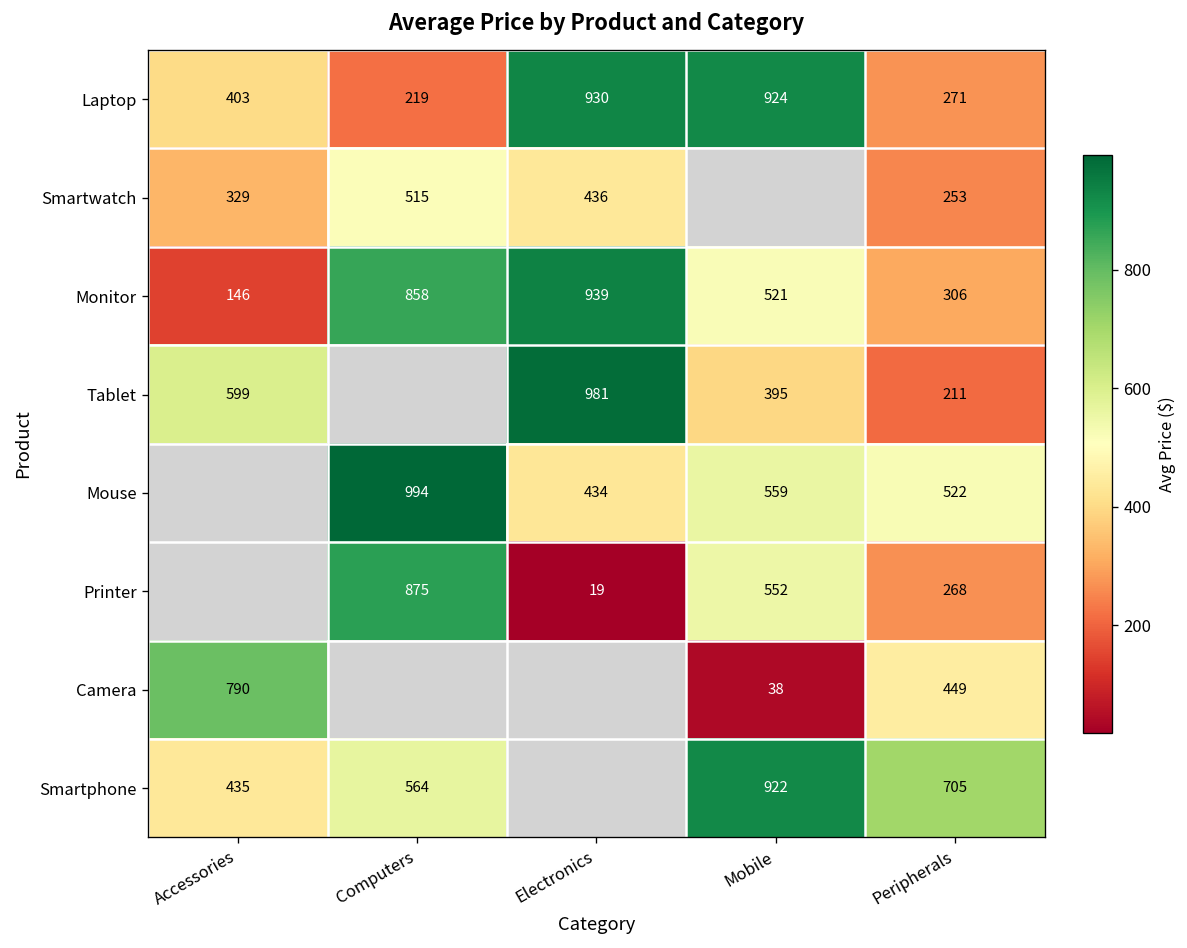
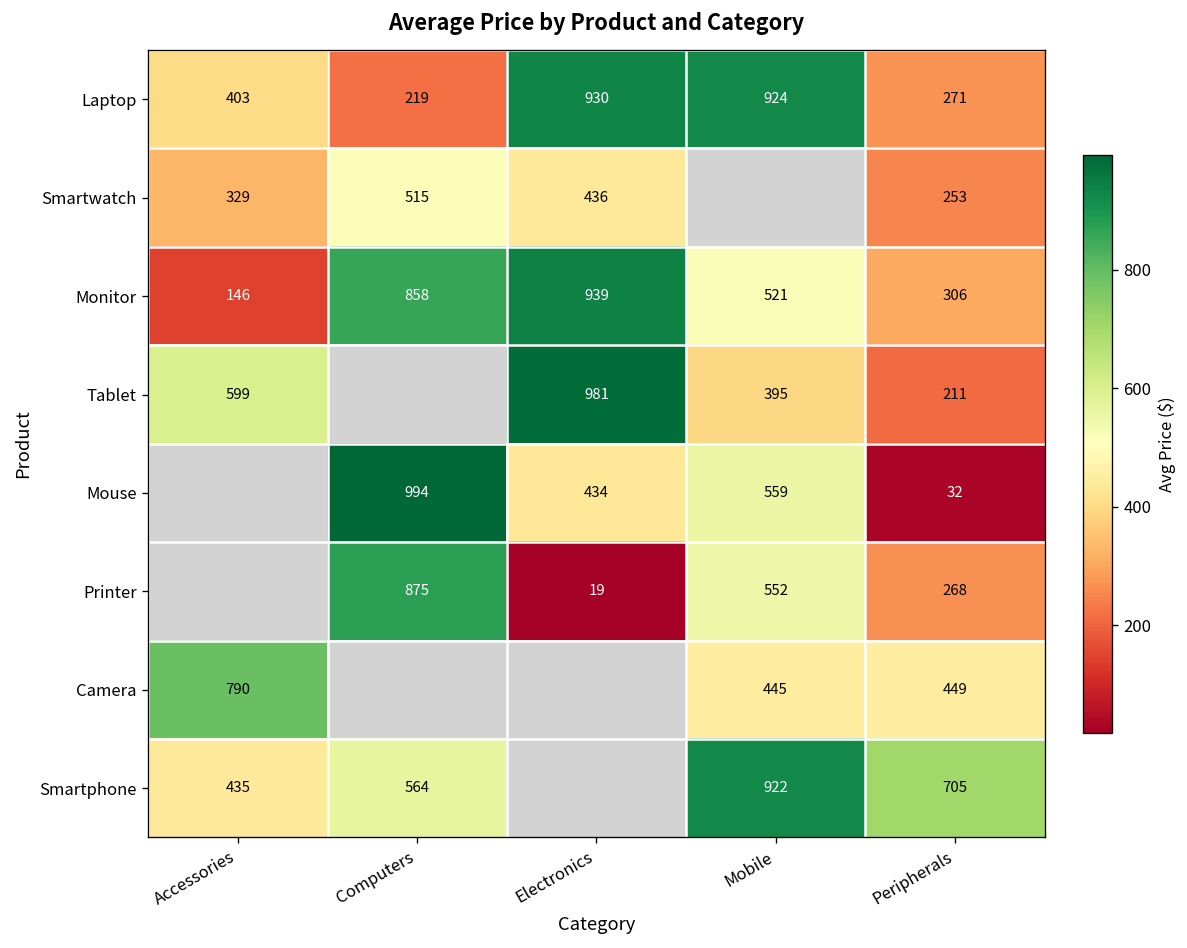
  {
    "Laptop": {
      "Accessories": 403,
      "Computers": 219,
      "Electronics": 930,
      "Mobile": 924,
      "Peripherals": 271
    },
    "Smartwatch": {
      "Accessories": 329,
      "Computers": 515,
      "Electronics": 436,
      "Peripherals": 253
    },
    "Monitor": {
      "Accessories": 146,
      "Computers": 858,
      "Electronics": 939,
      "Mobile": 521,
      "Peripherals": 306
    },
    "Tablet": {
      "Accessories": 599,
      "Electronics": 981,
      "Mobile": 395,
      "Peripherals": 211
    },
    "Mouse": {
      "Computers": 994,
      "Electronics": 434,
      "Mobile": 559,
-     "Peripherals": 522
+     "Peripherals": 32
    },
    "Printer": {
      "Computers": 875,
      "Electronics": 19,
      "Mobile": 552,
      "Peripherals": 268
    },
    "Camera": {
      "Accessories": 790,
-     "Mobile": 38,
+     "Mobile": 445,
      "Peripherals": 449
    },
    "Smartphone": {
      "Accessories": 435,
      "Computers": 564,
      "Mobile": 922,
      "Peripherals": 705
    }
  }
